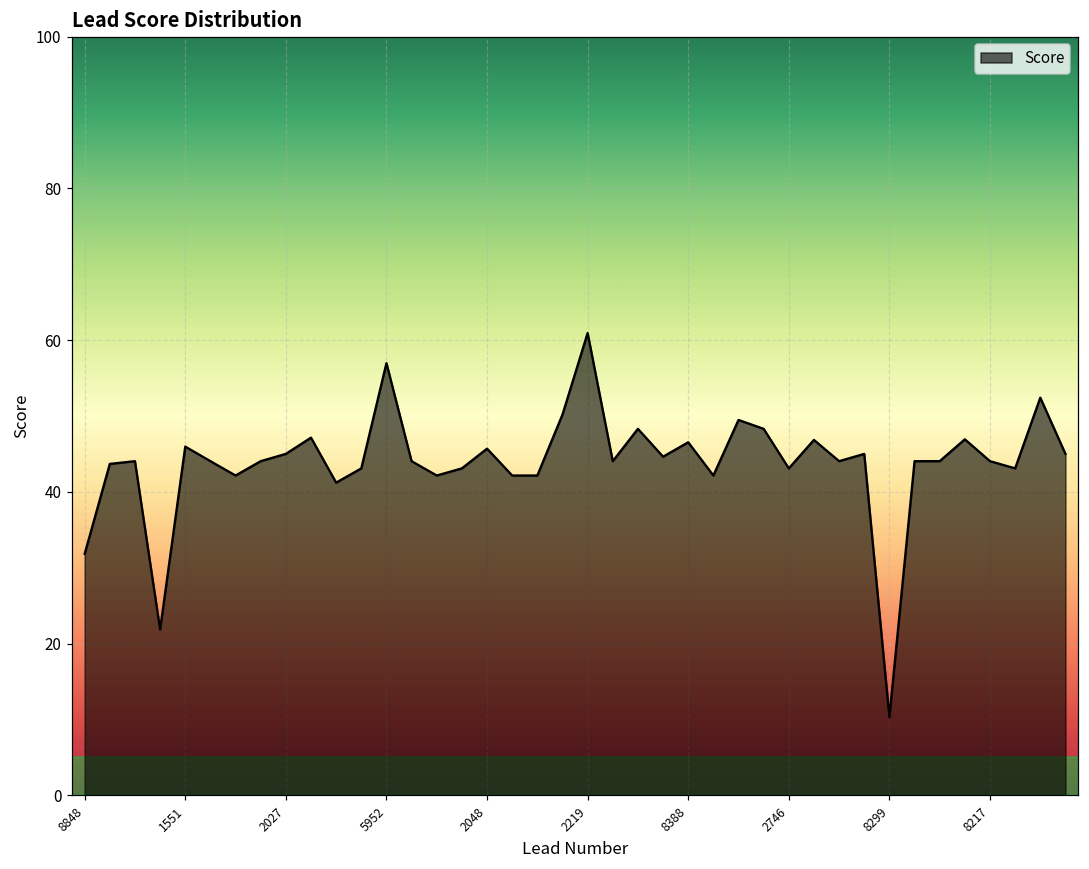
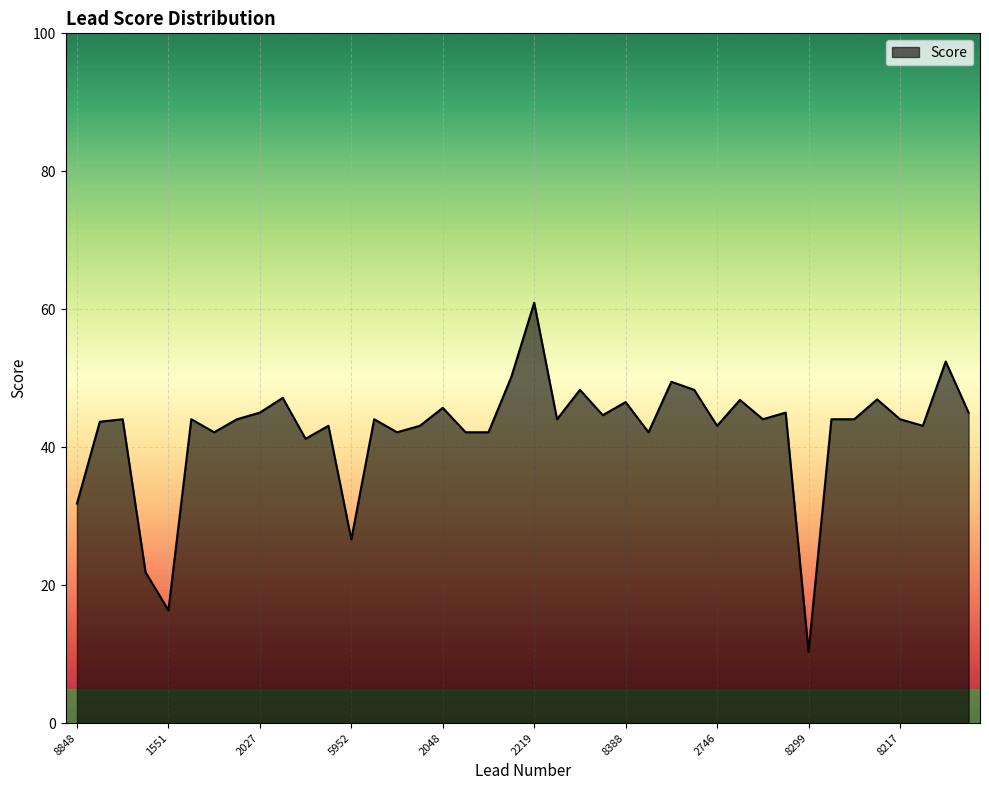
  {
    "8848": 32,
-   "1551": 46,
+   "1551": 16,
    "2027": 45,
-   "5952": 57,
+   "5952": 27,
    "2048": 46,
    "2219": 61,
    "8388": 47,
    "2746": 43,
    "8299": 10,
    "8217": 44
  }
